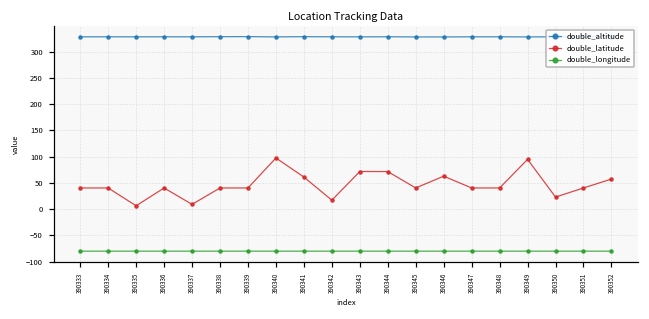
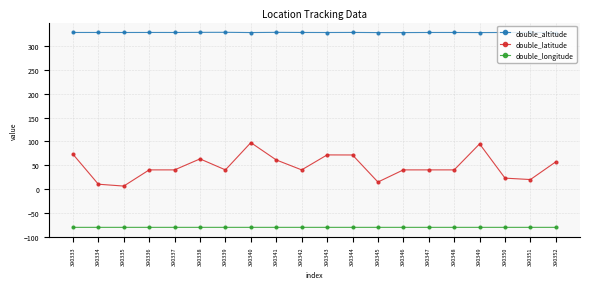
  {
    "double_altitude": {
      "390333": 330,
      "390334": 330,
      "390335": 330,
      "390336": 330,
      "390337": 330,
      "390338": 330,
      "390339": 330,
      "390340": 330,
      "390341": 330,
      "390342": 330,
      "390343": 330,
      "390344": 330,
      "390345": 330,
      "390346": 330,
      "390347": 330,
      "390348": 330,
      "390349": 330
    },
    "double_latitude": {
-     "390333": 40,
-     "390334": 40,
+     "390333": 70,
+     "390334": 10,
      "390335": 10,
      "390336": 40,
-     "390337": 10,
-     "390338": 40,
+     "390337": 40,
+     "390338": 60,
      "390339": 40,
      "390340": 100,
      "390341": 60,
-     "390342": 20,
+     "390342": 40,
      "390343": 70,
      "390344": 70,
-     "390345": 40,
-     "390346": 60,
+     "390345": 10,
+     "390346": 40,
      "390347": 40,
      "390348": 40,
      "390349": 90,
      "390350": 20,
-     "390351": 40,
+     "390351": 20,
      "390352": 60
    },
    "double_longitude": {
      "390333": -80,
      "390334": -80,
      "390335": -80,
      "390336": -80,
      "390337": -80,
      "390338": -80,
      "390339": -80,
      "390340": -80,
      "390341": -80,
      "390342": -80,
      "390343": -80,
      "390344": -80,
      "390345": -80,
      "390346": -80,
      "390347": -80,
      "390348": -80,
      "390349": -80,
      "390350": -80,
      "390351": -80,
      "390352": -80
    }
  }
